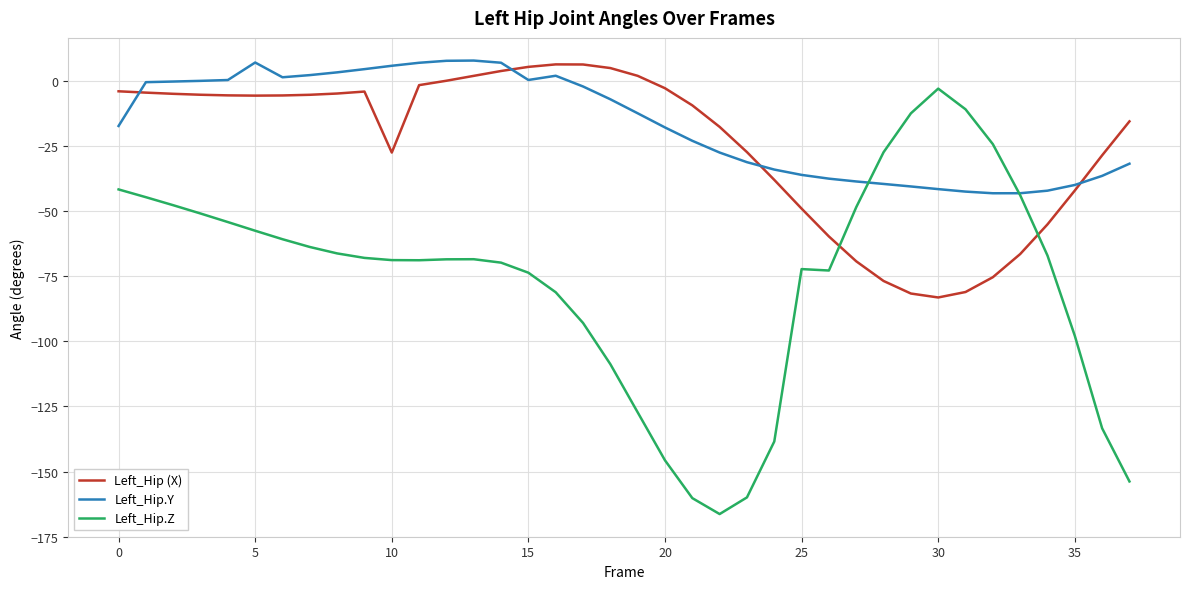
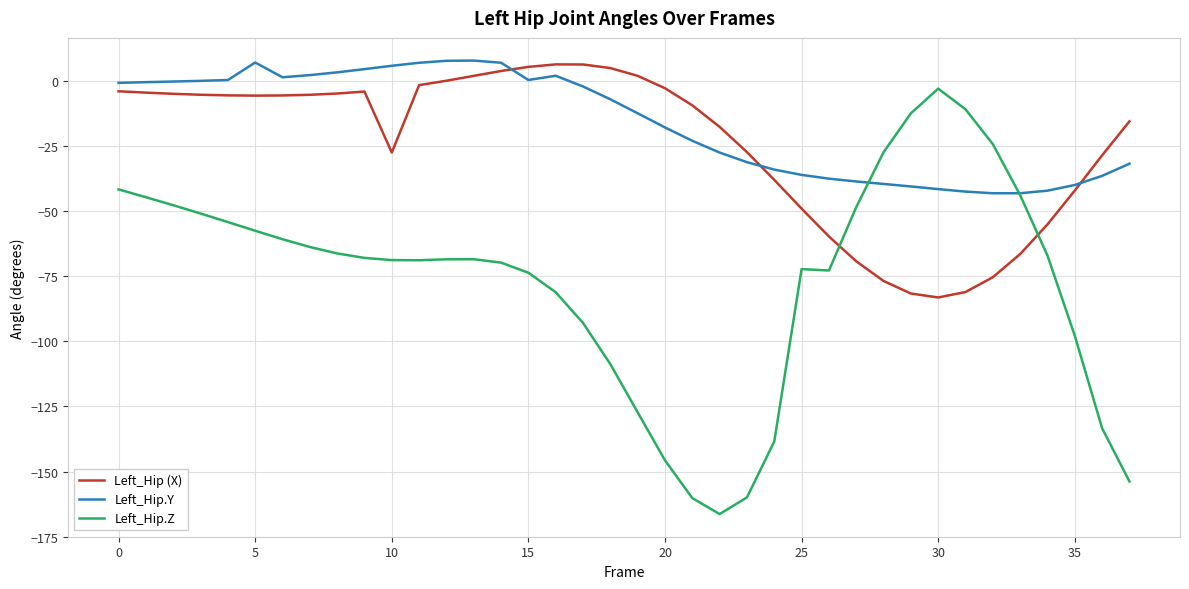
  {
    "Left_Hip (X)": {
      "0": -4,
      "5": -6,
      "10": -28,
      "15": 5,
      "20": -3,
      "25": -49,
      "30": -83,
      "35": -42
    },
    "Left_Hip.Y": {
-     "0": -17,
+     "0": -1,
      "5": 7,
      "10": 6,
      "15": 0,
      "20": -18,
      "25": -36,
      "30": -42,
      "35": -40
    },
    "Left_Hip.Z": {
      "0": -42,
      "5": -58,
      "10": -69,
      "15": -74,
      "20": -146,
      "25": -72,
      "30": -3,
      "35": -98
    }
  }
